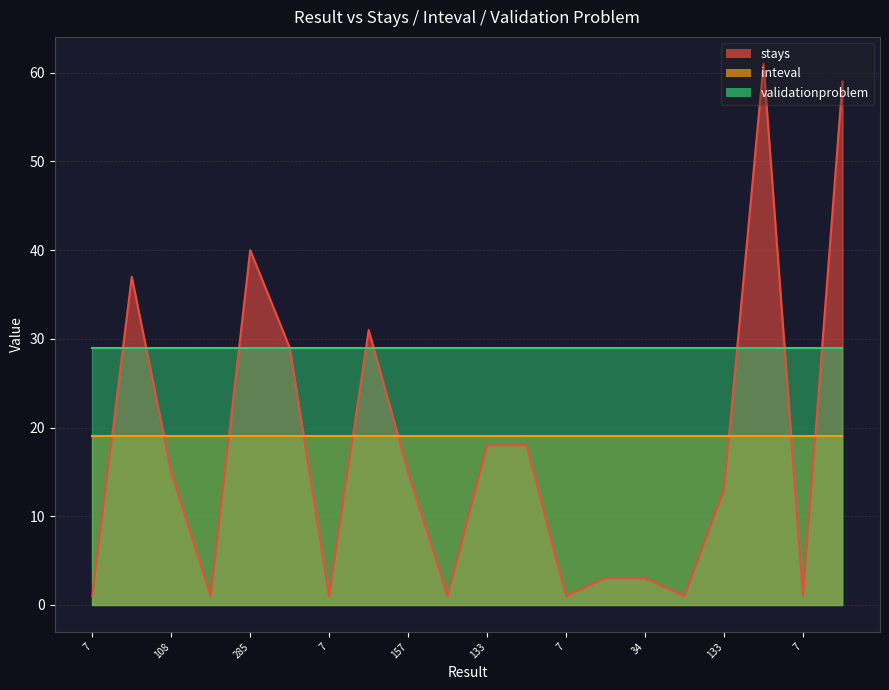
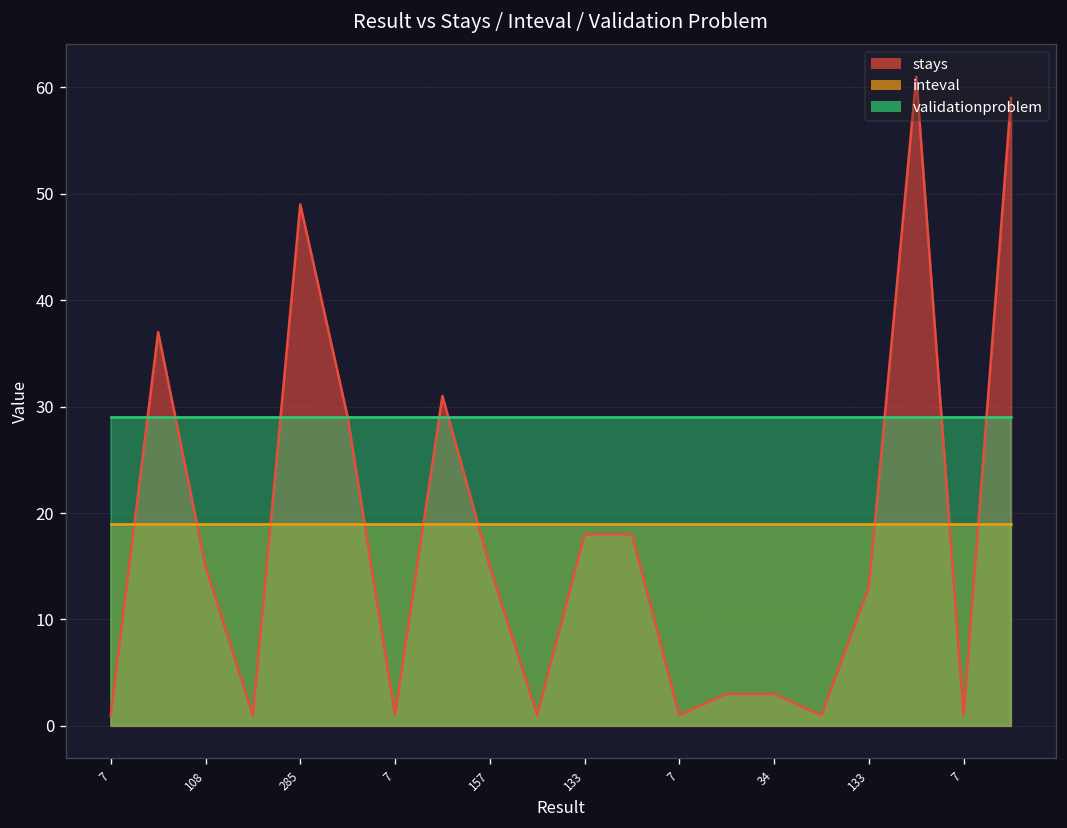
  {
    "stays": {
      "108": 15,
-     "285": 40,
+     "285": 49,
      "157": 15,
      "34": 3
    },
    "inteval": {
      "108": 19,
      "285": 19,
      "157": 19,
      "34": 19
    },
    "validationproblem": {
      "108": 29,
      "285": 29,
      "157": 29,
      "34": 29
    }
  }
